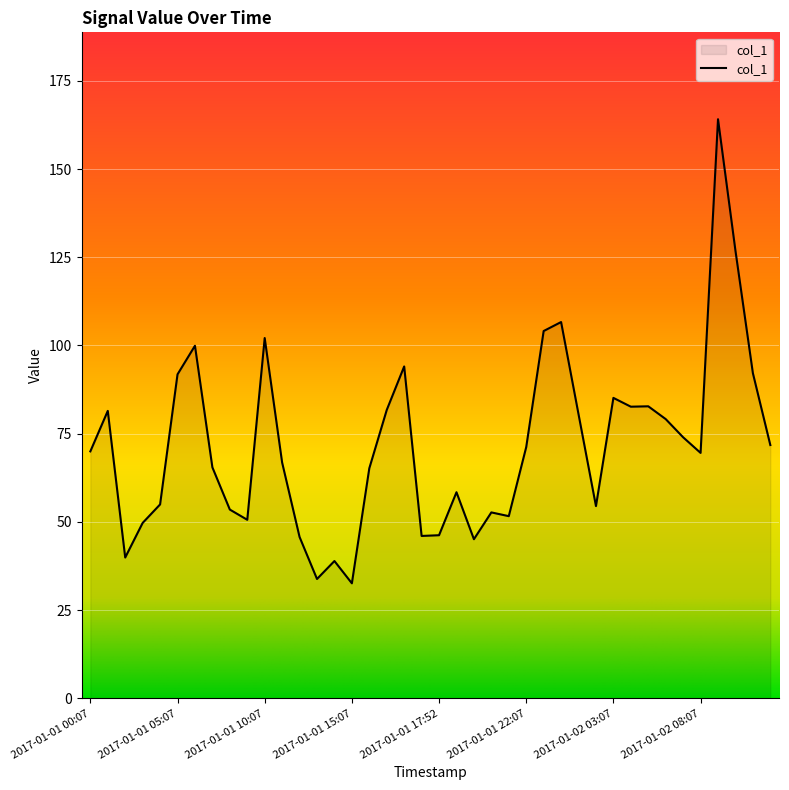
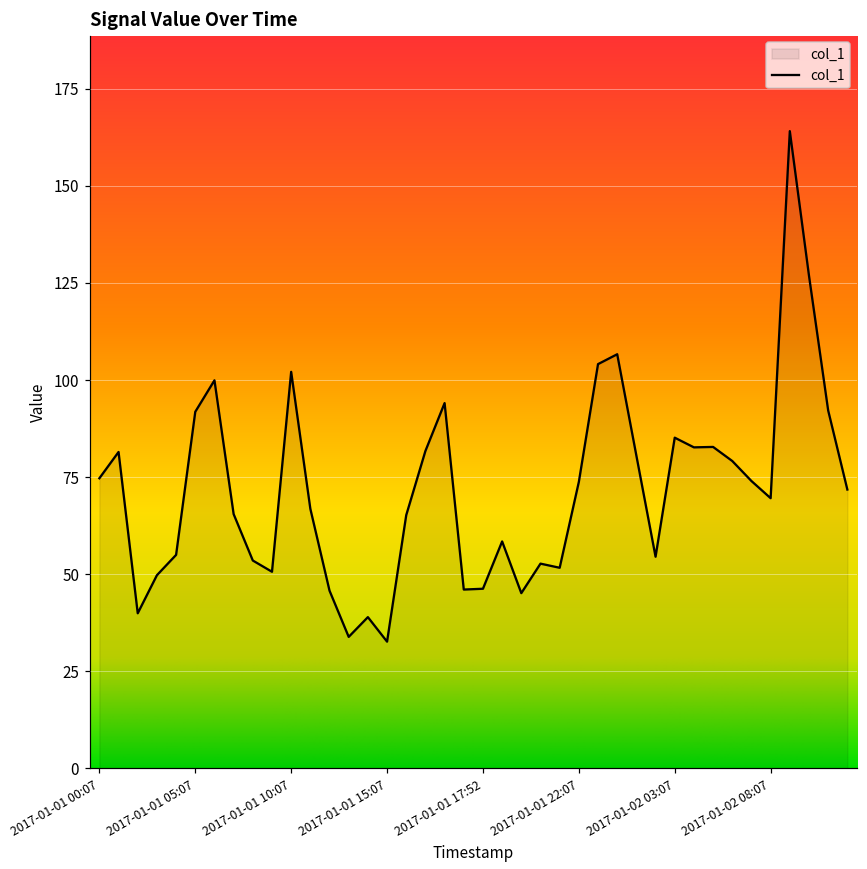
  {
-   "2017-01-01 00:07": 70,
+   "2017-01-01 00:07": 75,
    "2017-01-01 05:07": 92,
    "2017-01-01 10:07": 102,
    "2017-01-01 15:07": 33,
    "2017-01-01 17:52": 46,
-   "2017-01-01 22:07": 71,
+   "2017-01-01 22:07": 74,
    "2017-01-02 03:07": 85,
    "2017-01-02 08:07": 70
  }
